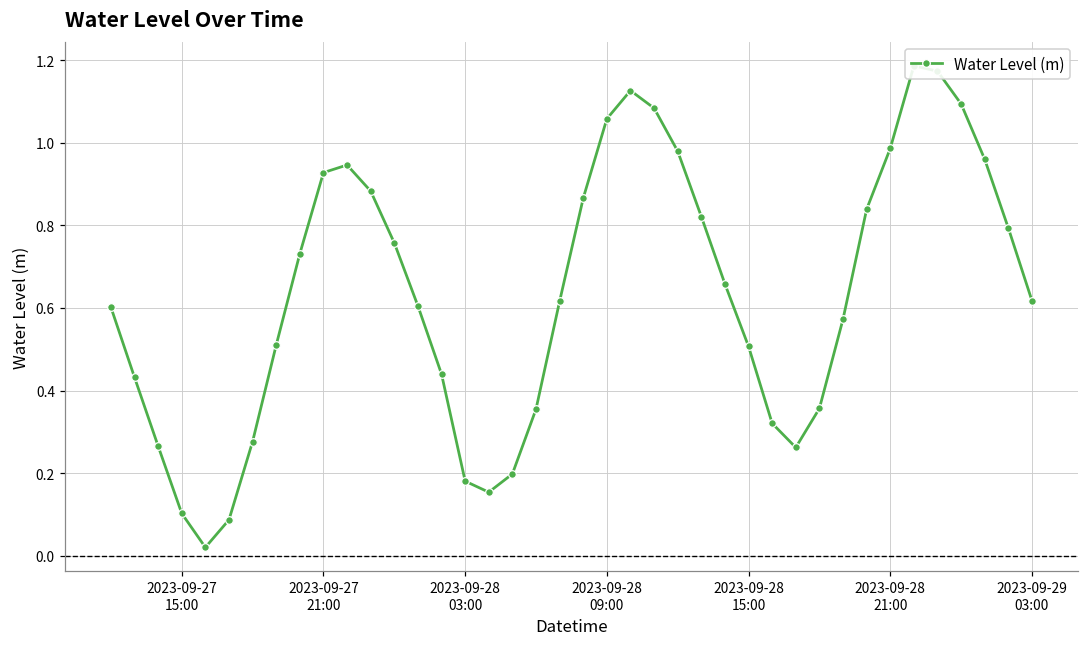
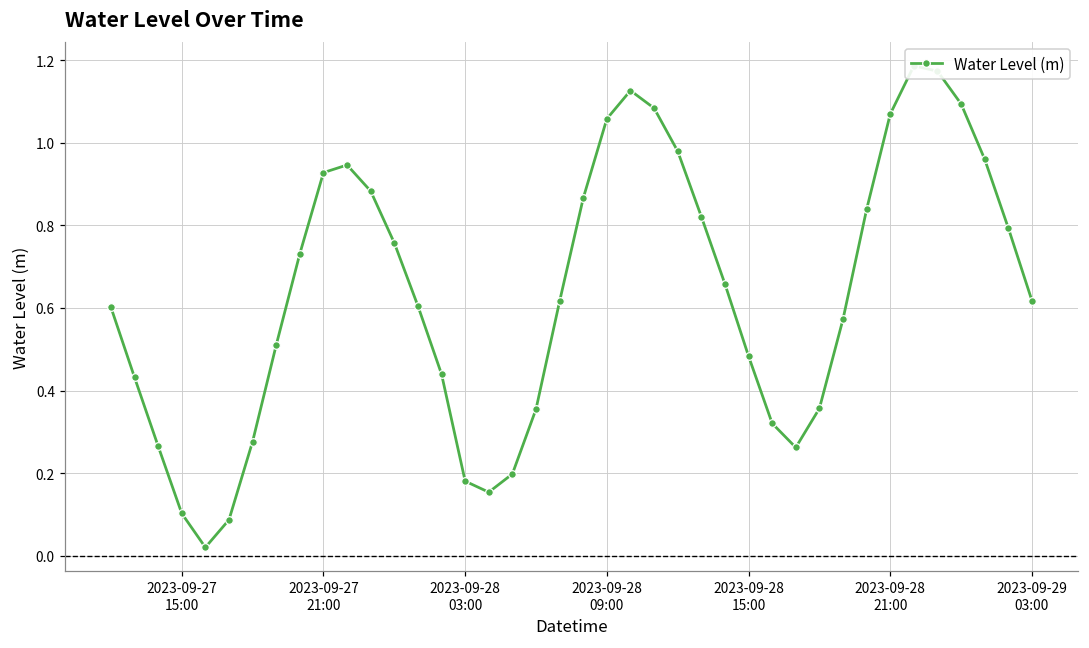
  {
    "2023-09-27 15:00": 0.10,
    "2023-09-27 21:00": 0.93,
    "2023-09-28 03:00": 0.18,
    "2023-09-28 09:00": 1.06,
-   "2023-09-28 15:00": 0.51,
-   "2023-09-28 21:00": 0.99,
+   "2023-09-28 15:00": 0.48,
+   "2023-09-28 21:00": 1.07,
    "2023-09-29 03:00": 0.62
  }
